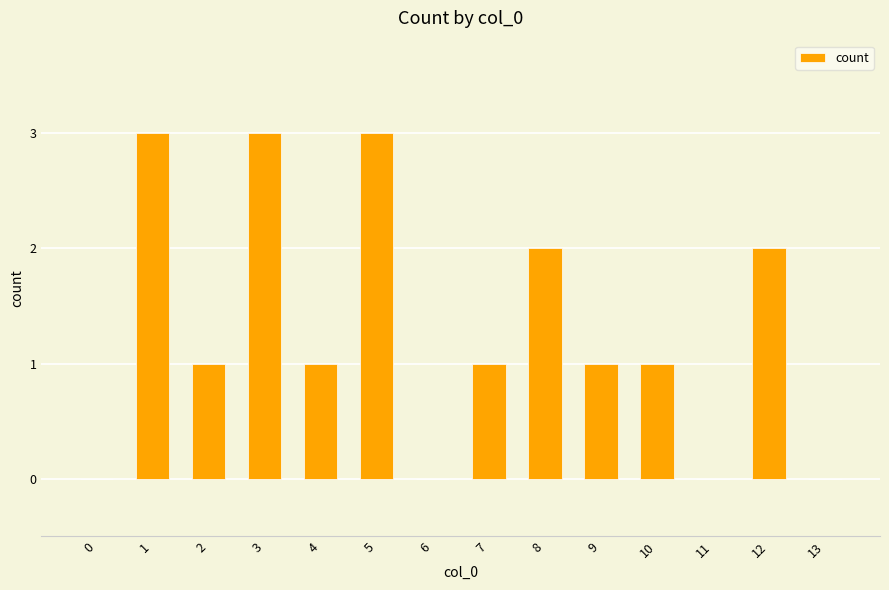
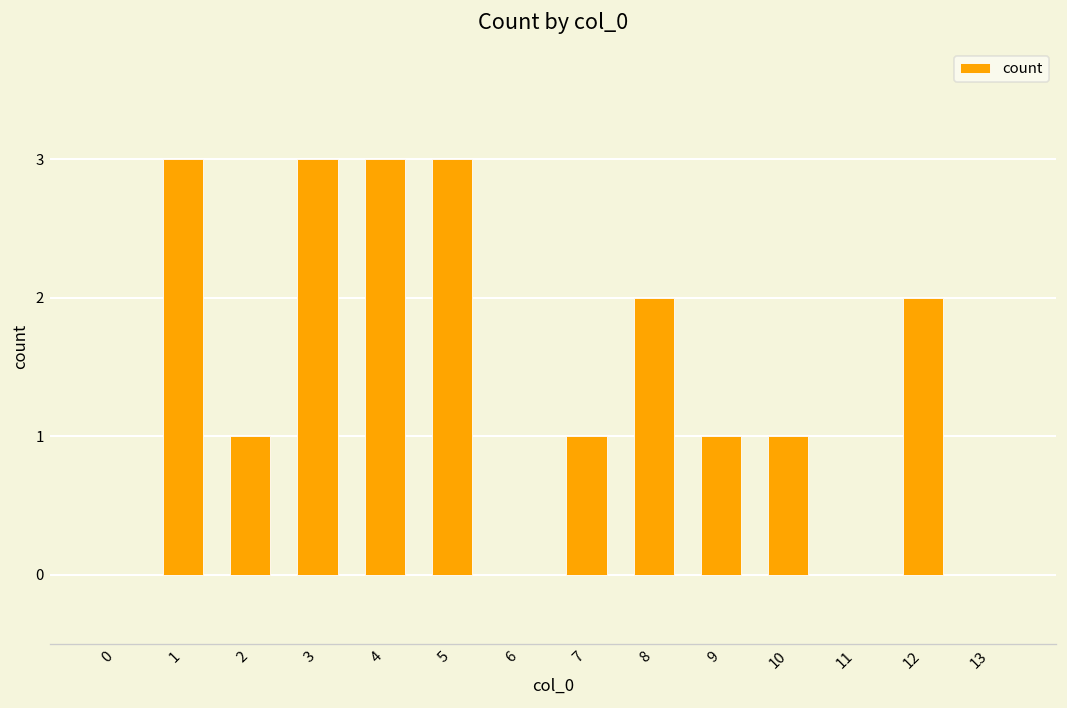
  {
    "0": 0,
    "1": 3,
    "2": 1,
    "3": 3,
-   "4": 1,
+   "4": 3,
    "5": 3,
    "6": 0,
    "7": 1,
    "8": 2,
    "9": 1,
    "10": 1,
    "11": 0,
    "12": 2,
    "13": 0
  }
